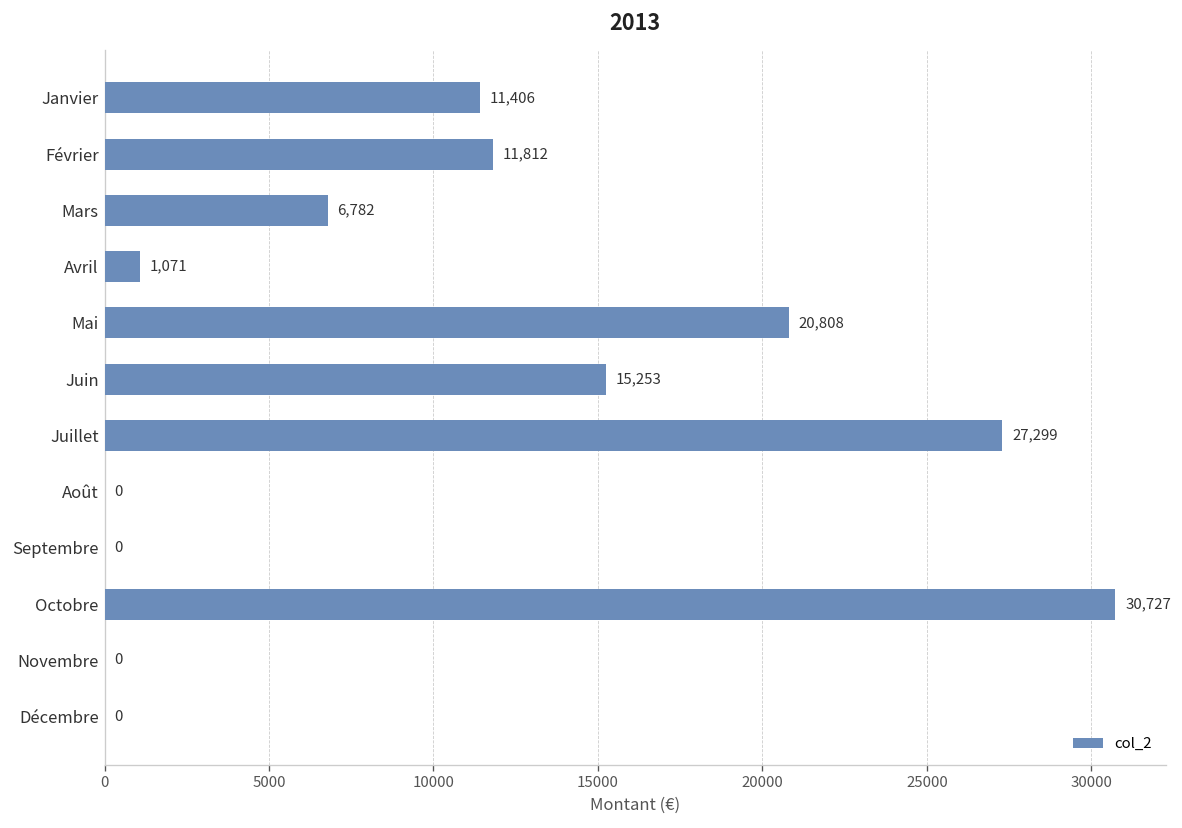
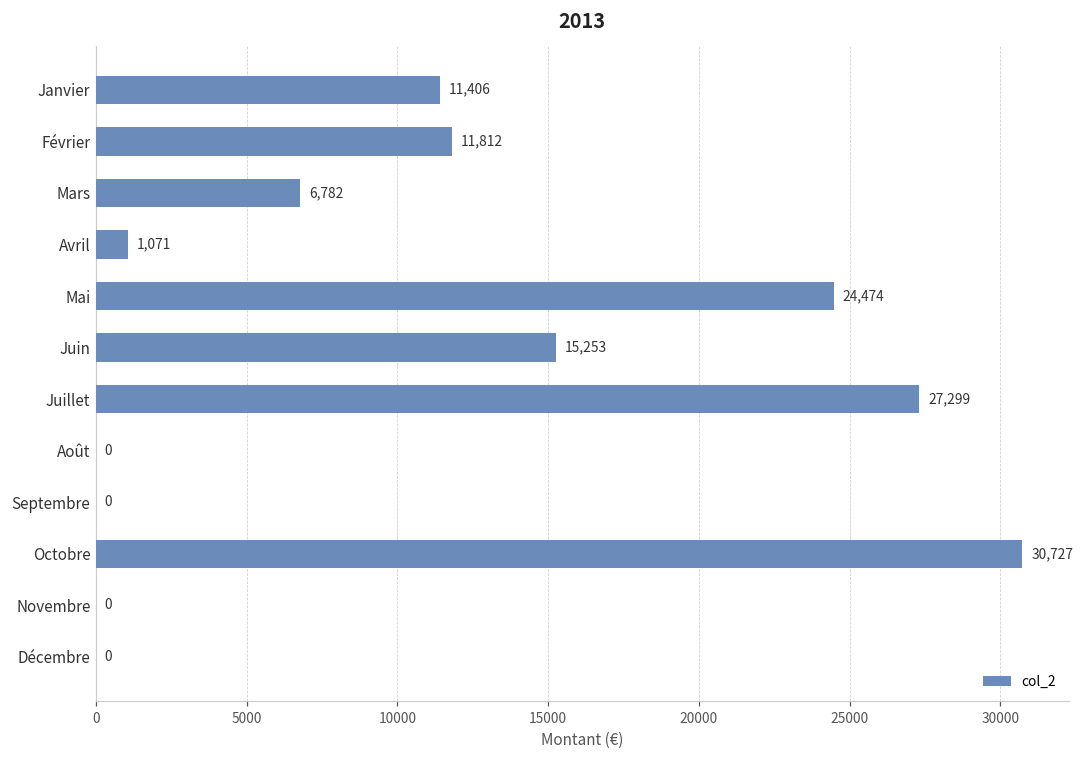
  {
    "Janvier": "11,406",
    "Février": "11,812",
    "Mars": "6,782",
    "Avril": "1,071",
-   "Mai": "20,808",
+   "Mai": "24,474",
    "Juin": "15,253",
    "Juillet": "27,299",
    "Août": "0",
    "Septembre": "0",
    "Octobre": "30,727",
    "Novembre": "0",
    "Décembre": "0"
  }
